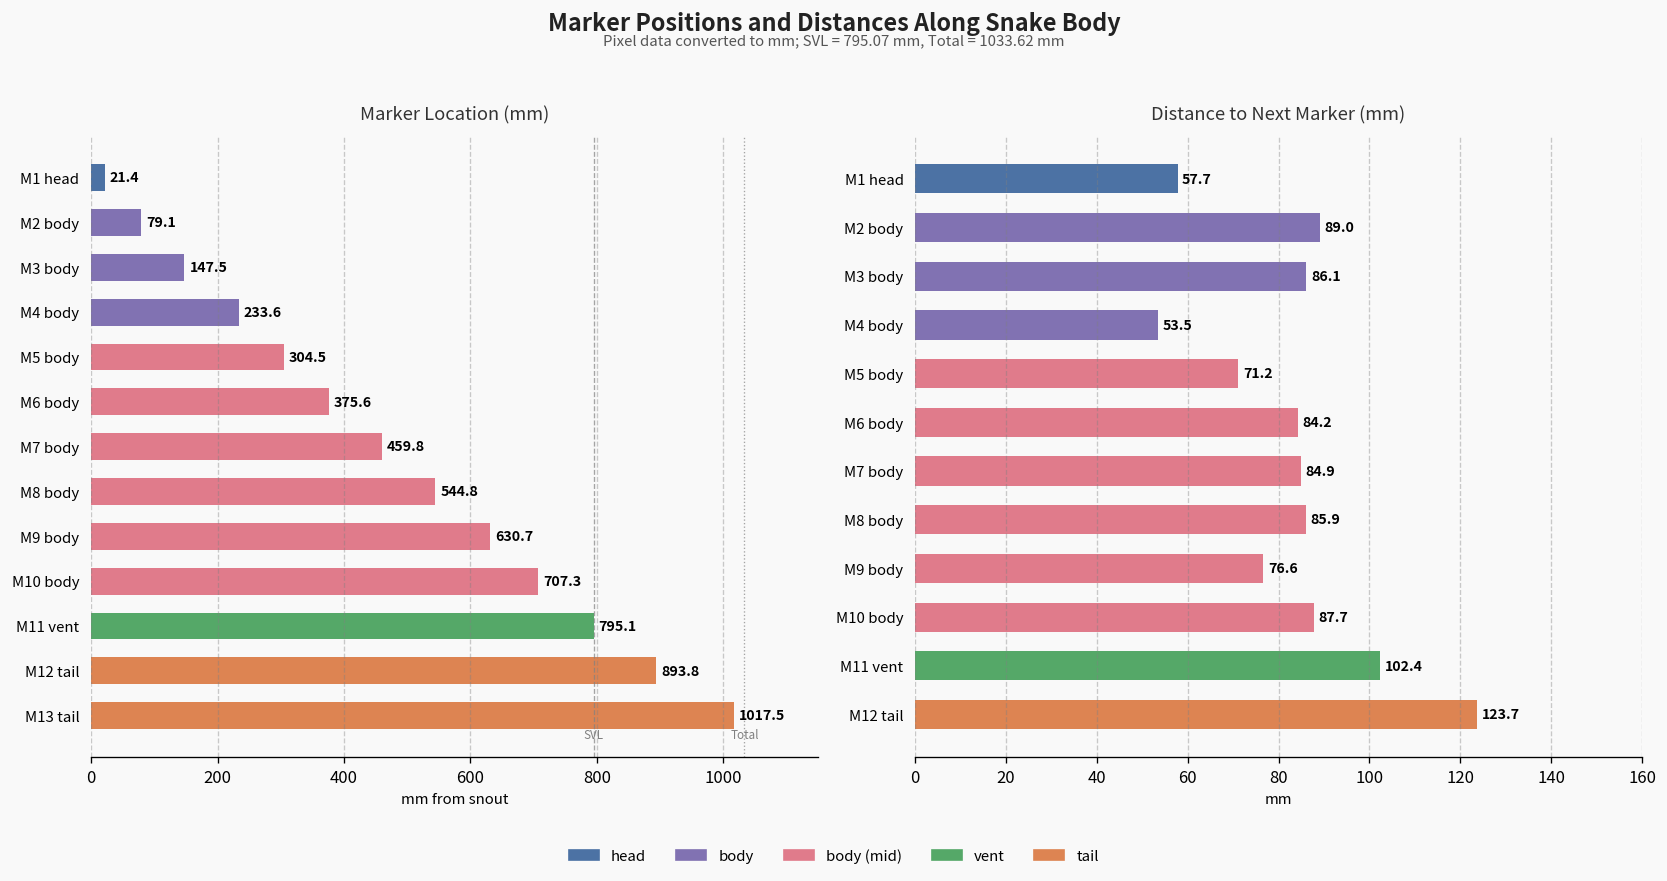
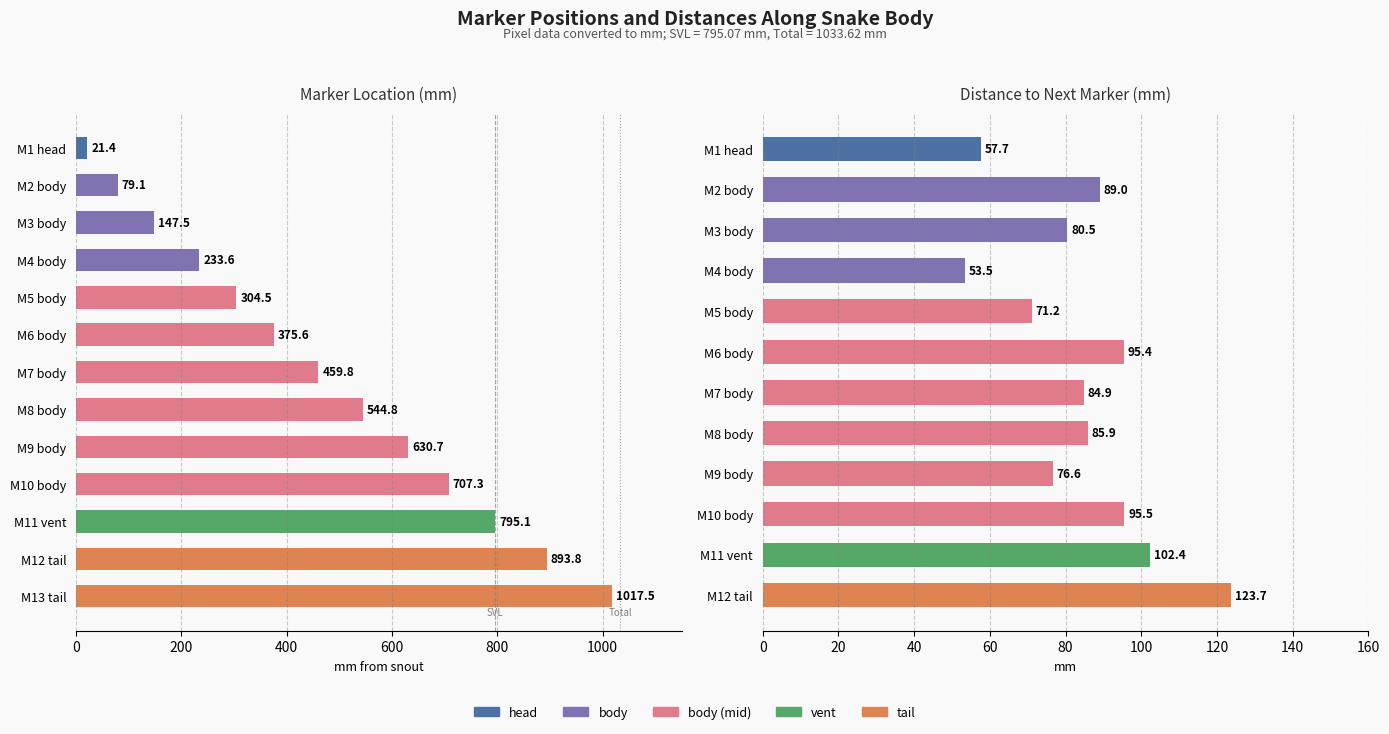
  {
    "Marker Location (mm)": {
      "M1 head": 21.4,
      "M2 body": 79.1,
      "M3 body": 147.5,
      "M4 body": 233.6,
      "M5 body": 304.5,
      "M6 body": 375.6,
      "M7 body": 459.8,
      "M8 body": 544.8,
      "M9 body": 630.7,
      "M10 body": 707.3,
      "M11 vent": 795.1,
      "M12 tail": 893.8,
      "M13 tail": 1017.5
    },
    "Distance to Next Marker (mm)": {
      "M1 head": 57.7,
      "M2 body": 89.0,
-     "M3 body": 86.1,
+     "M3 body": 80.5,
      "M4 body": 53.5,
      "M5 body": 71.2,
-     "M6 body": 84.2,
+     "M6 body": 95.4,
      "M7 body": 84.9,
      "M8 body": 85.9,
      "M9 body": 76.6,
-     "M10 body": 87.7,
+     "M10 body": 95.5,
      "M11 vent": 102.4,
      "M12 tail": 123.7
    }
  }
